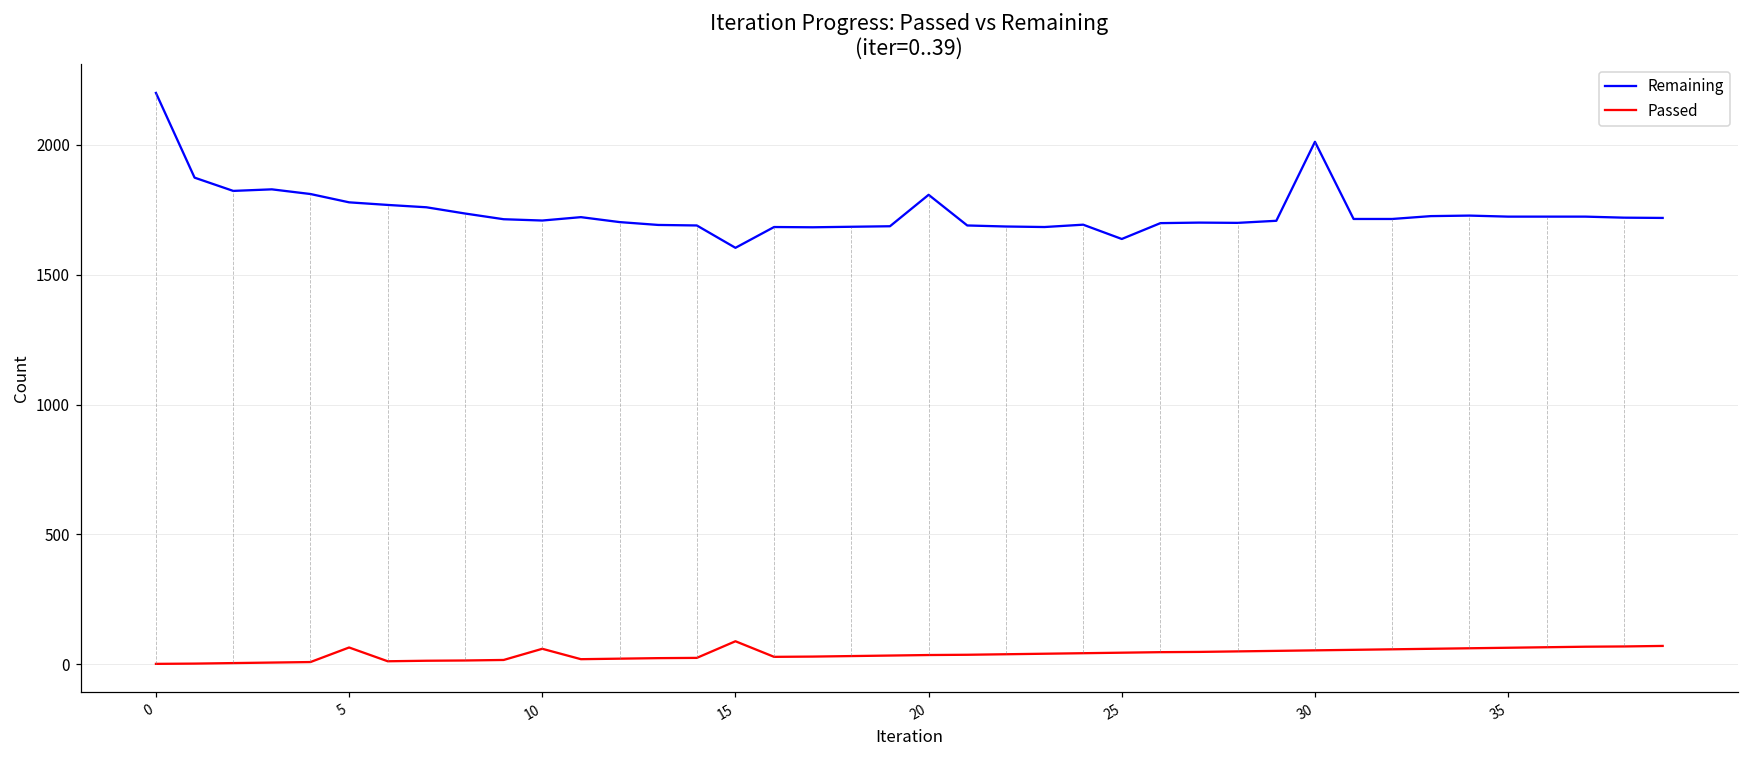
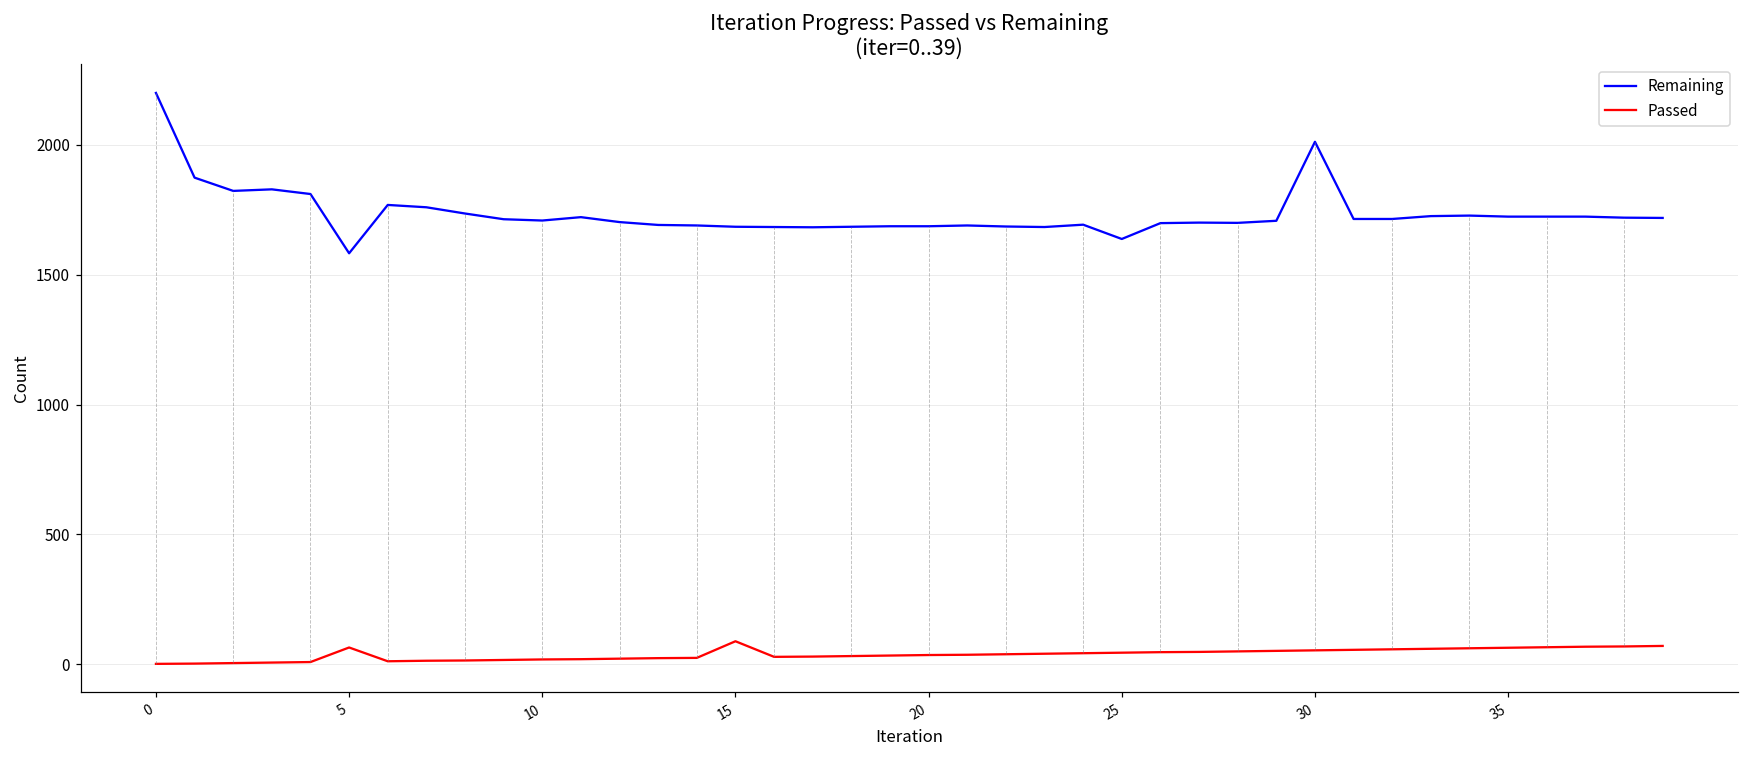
  {
    "Remaining": {
-     "5": 1780,
-     "15": 1600,
-     "20": 1810,
+     "5": 1580,
+     "15": 1680,
+     "20": 1690,
      "25": 1640,
      "35": 1720
    },
    "Passed": {
      "5": 70,
-     "10": 60,
+     "10": 20,
      "15": 90,
      "25": 50,
      "35": 60
    }
  }
